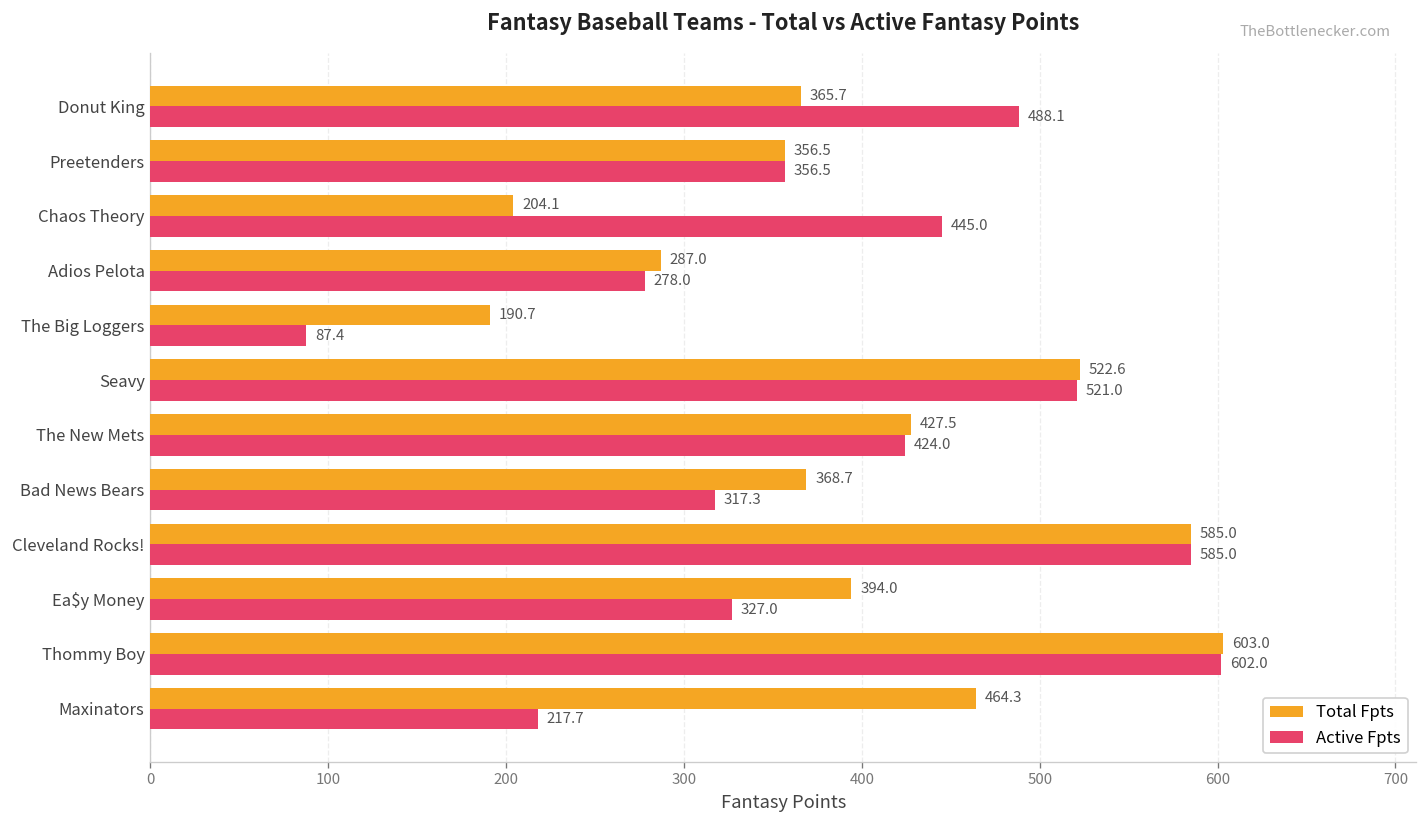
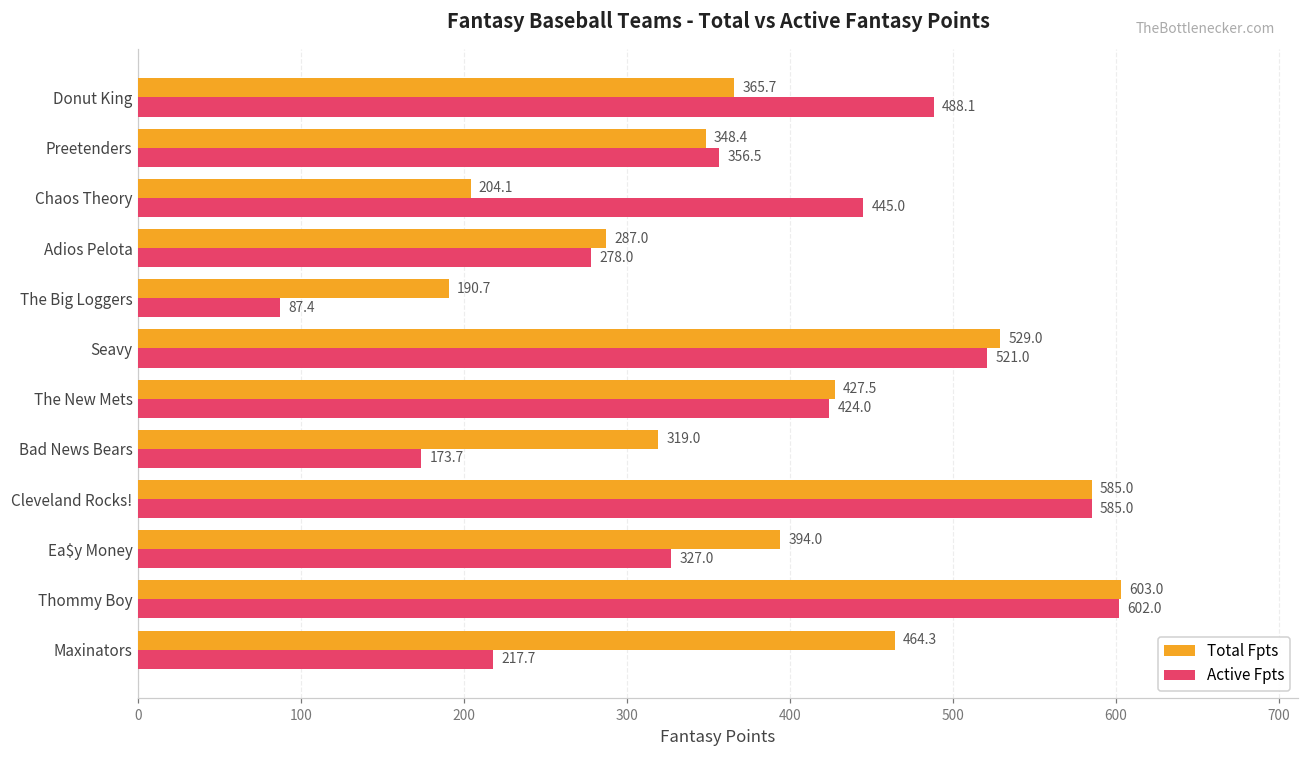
  {
    "Total Fpts": {
      "Donut King": 365.7,
-     "Preetenders": 356.5,
+     "Preetenders": 348.4,
      "Chaos Theory": 204.1,
      "Adios Pelota": 287.0,
      "The Big Loggers": 190.7,
-     "Seavy": 522.6,
+     "Seavy": 529.0,
      "The New Mets": 427.5,
-     "Bad News Bears": 368.7,
+     "Bad News Bears": 319.0,
      "Cleveland Rocks!": 585.0,
      "Ea$y Money": 394.0,
      "Thommy Boy": 603.0,
      "Maxinators": 464.3
    },
    "Active Fpts": {
      "Donut King": 488.1,
      "Preetenders": 356.5,
      "Chaos Theory": 445.0,
      "Adios Pelota": 278.0,
      "The Big Loggers": 87.4,
      "Seavy": 521.0,
      "The New Mets": 424.0,
-     "Bad News Bears": 317.3,
+     "Bad News Bears": 173.7,
      "Cleveland Rocks!": 585.0,
      "Ea$y Money": 327.0,
      "Thommy Boy": 602.0,
      "Maxinators": 217.7
    }
  }
